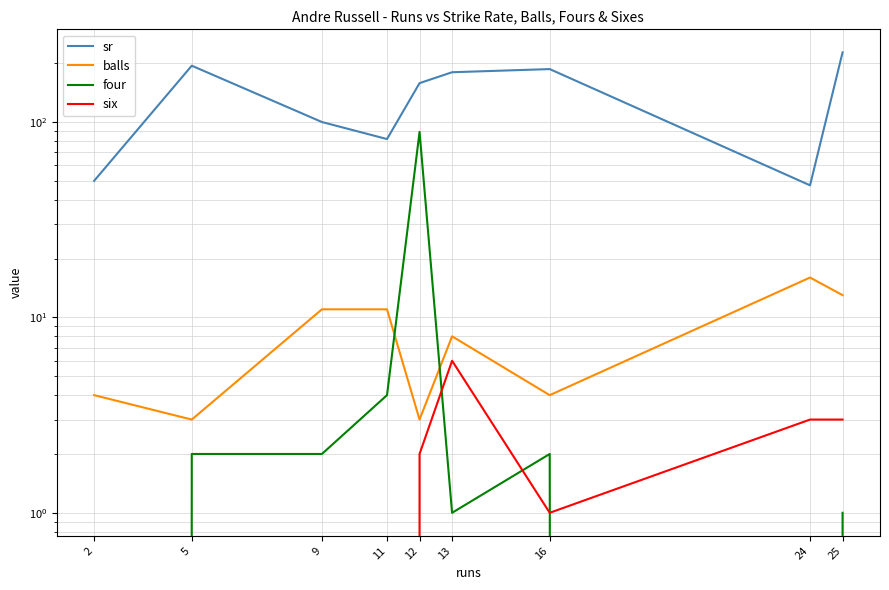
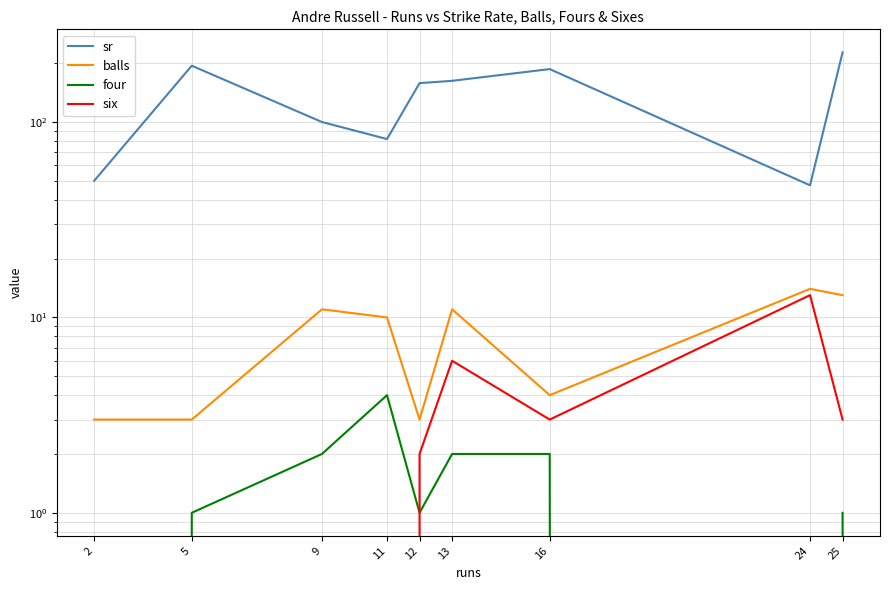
  {
    "sr": {
      "2": 50,
      "5": 190,
      "9": 100,
      "11": 82,
      "12": 160,
-     "13": 180,
+     "13": 160,
      "16": 190,
      "24": 47,
      "25": 230
    },
    "balls": {
-     "2": 4,
+     "2": 3,
      "5": 3,
      "9": 11,
-     "11": 11,
+     "11": 10,
      "12": 3,
-     "13": 8,
+     "13": 11,
      "16": 4,
-     "24": 16,
+     "24": 14,
      "25": 13
    },
    "four": {
-     "5": 2,
+     "5": 1,
      "9": 2,
      "11": 4,
-     "12": 90,
-     "13": 1,
+     "12": 1,
+     "13": 2,
      "16": 2,
      "25": 1
    },
    "six": {
      "12": 2,
      "13": 6,
-     "16": 1,
-     "24": 3,
+     "16": 3,
+     "24": 13,
      "25": 3
    }
  }
